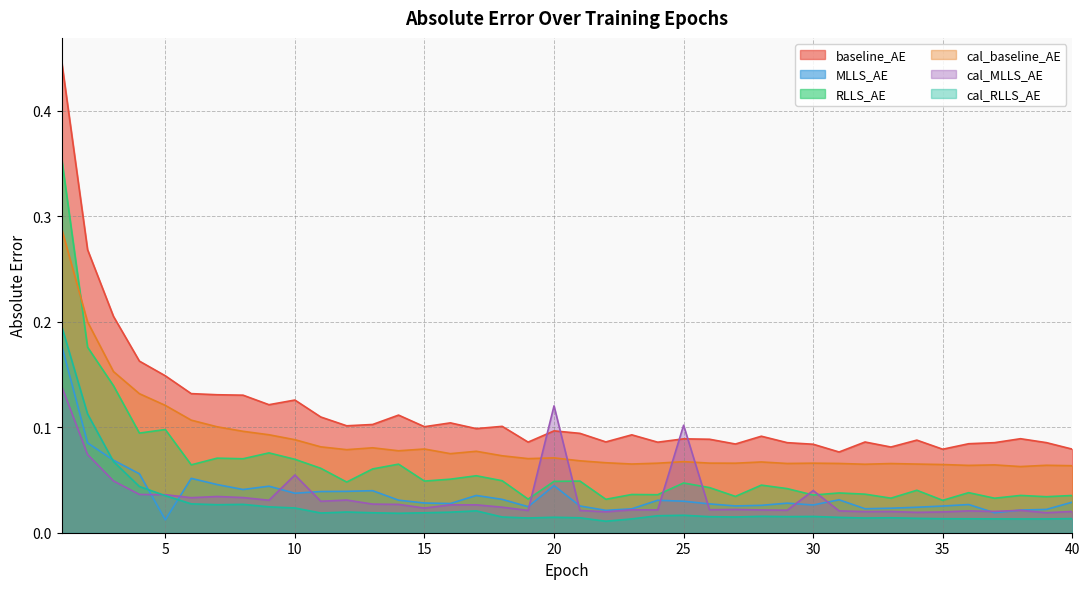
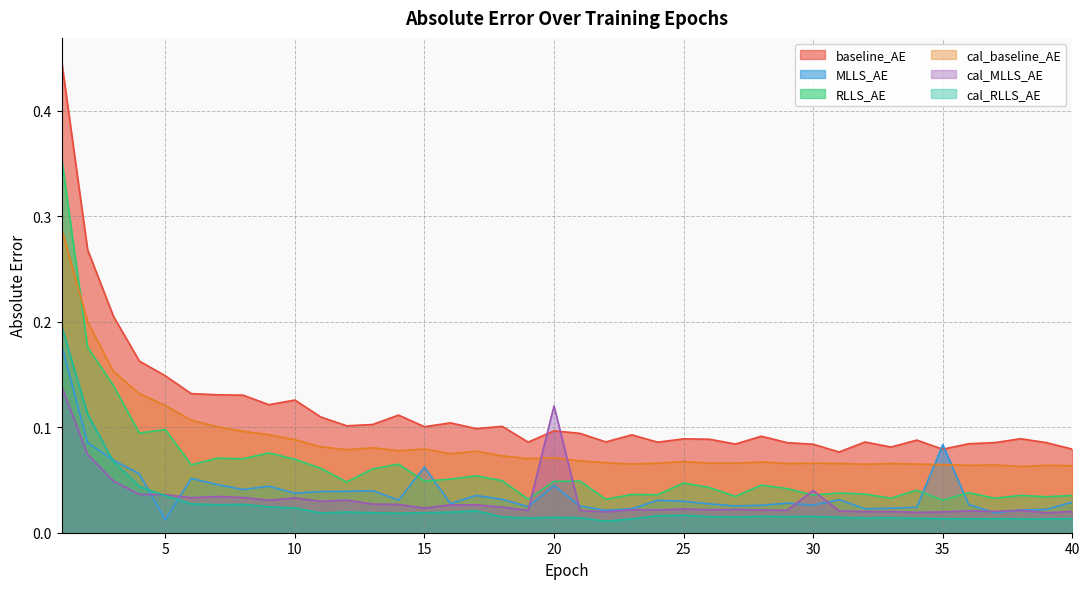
  {
    "MLLS_AE": {
      "5": 0.012,
      "10": 0.037,
-     "15": 0.028,
+     "15": 0.062,
      "20": 0.045,
      "25": 0.030,
      "30": 0.026,
-     "35": 0.025,
+     "35": 0.084,
      "40": 0.029
    },
    "cal_MLLS_AE": {
-     "10": 0.055,
+     "10": 0.033,
      "15": 0.023,
      "20": 0.120,
-     "25": 0.102,
+     "25": 0.022,
      "30": 0.040,
      "35": 0.020,
      "40": 0.020
    }
  }
